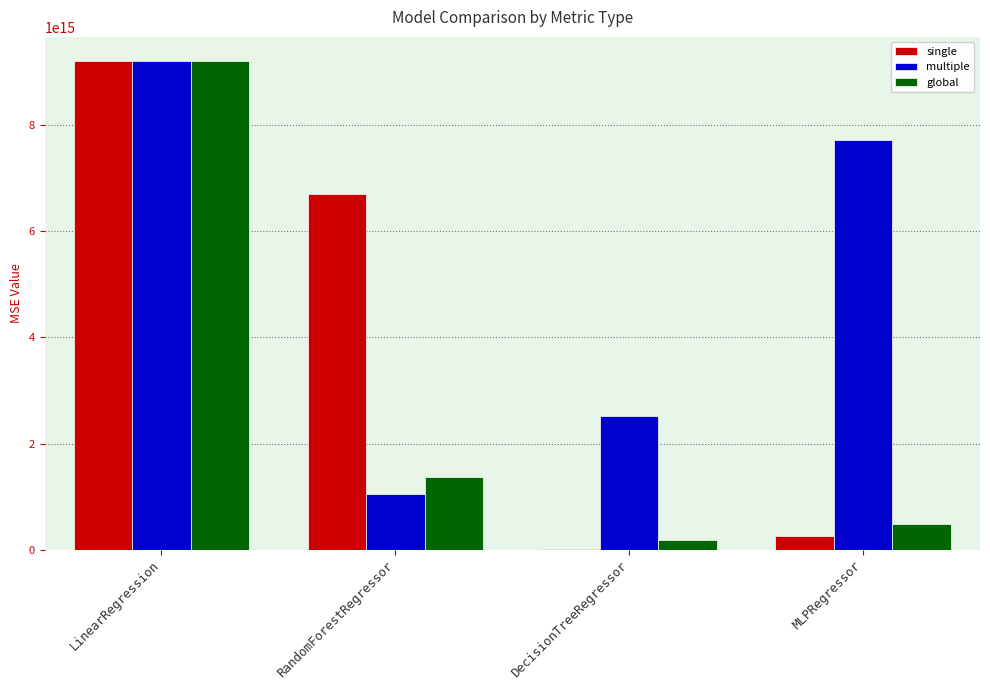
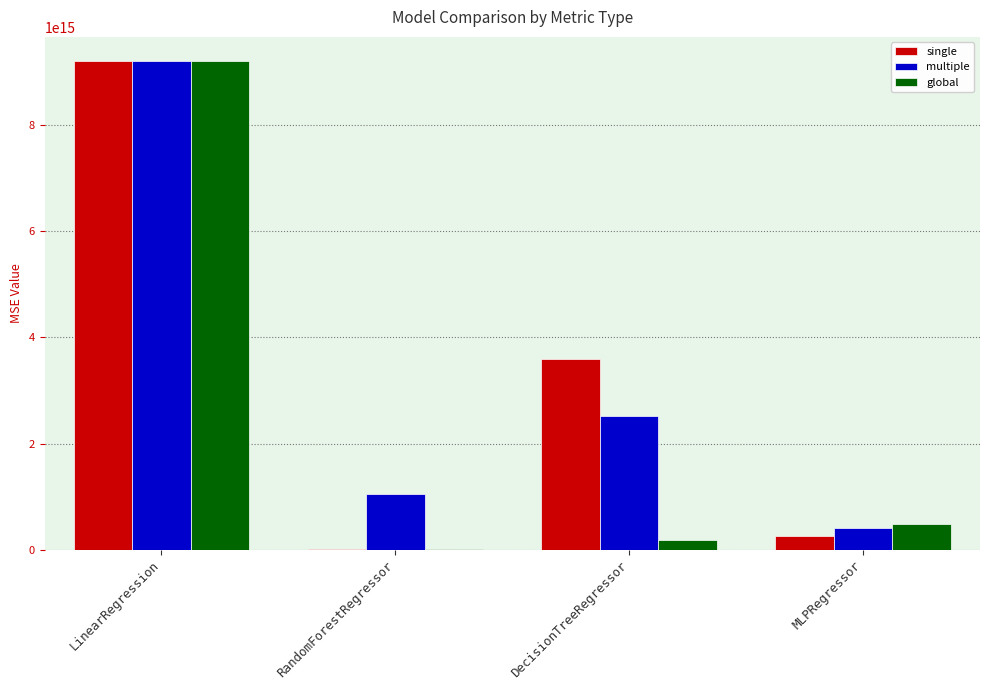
  {
    "single": {
      "LinearRegression": 9200000000000000,
-     "RandomForestRegressor": 6700000000000000,
-     "DecisionTreeRegressor": 0,
+     "RandomForestRegressor": 0,
+     "DecisionTreeRegressor": 3600000000000000,
      "MLPRegressor": 200000000000000
    },
    "multiple": {
      "LinearRegression": 9200000000000000,
      "RandomForestRegressor": 1000000000000000,
      "DecisionTreeRegressor": 2500000000000000,
-     "MLPRegressor": 7700000000000000
+     "MLPRegressor": 400000000000000
    },
    "global": {
      "LinearRegression": 9200000000000000,
-     "RandomForestRegressor": 1400000000000000,
+     "RandomForestRegressor": 0,
      "DecisionTreeRegressor": 200000000000000,
      "MLPRegressor": 500000000000000
    }
  }
